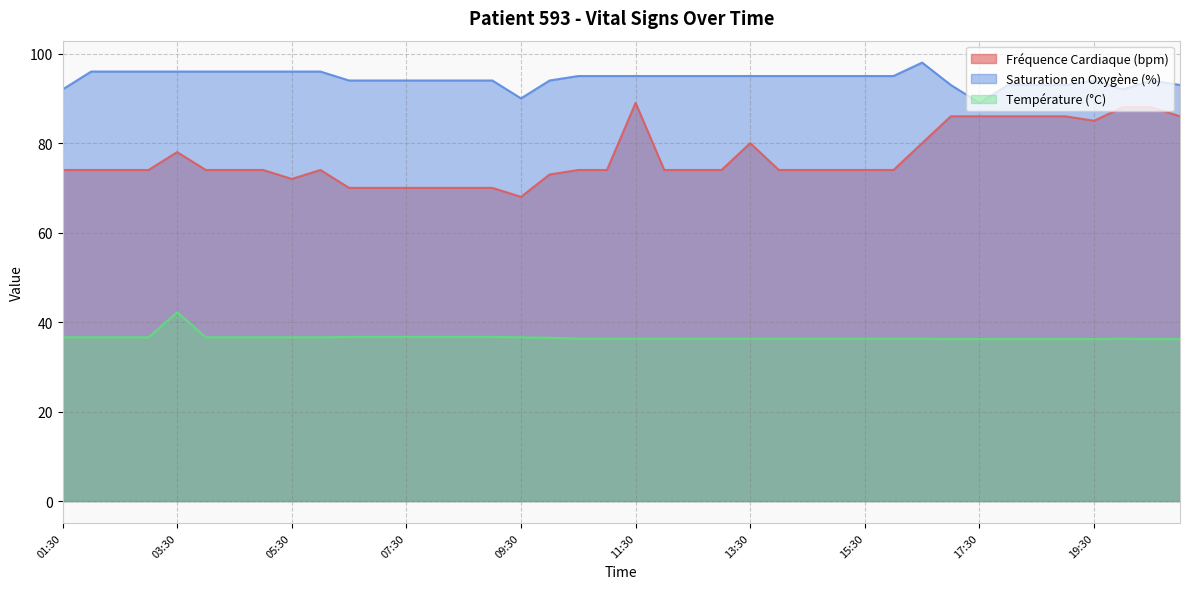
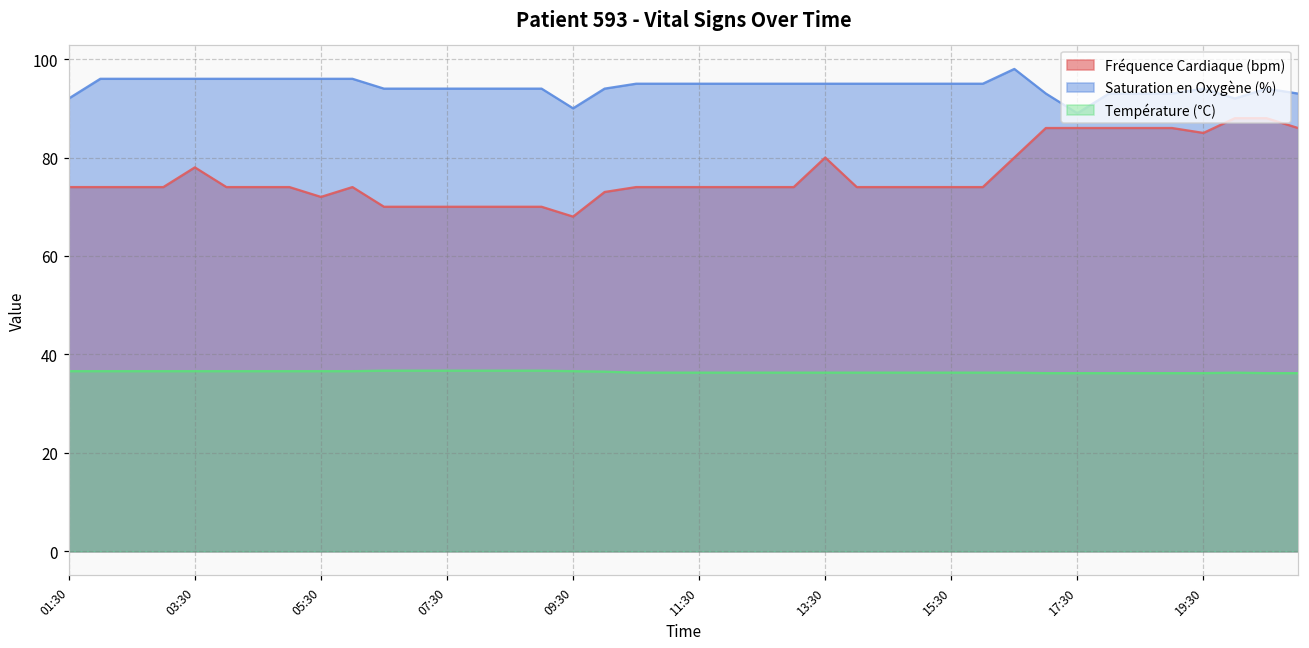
  {
    "Fréquence Cardiaque (bpm)": {
      "01:30": 74,
      "03:30": 78,
      "05:30": 72,
      "07:30": 70,
      "09:30": 68,
-     "11:30": 89,
+     "11:30": 74,
      "13:30": 80,
      "15:30": 74,
      "17:30": 86,
      "19:30": 85
    },
    "Saturation en Oxygène (%)": {
      "01:30": 92,
      "03:30": 96,
      "05:30": 96,
      "07:30": 94,
      "09:30": 90,
      "11:30": 95,
      "13:30": 95,
      "15:30": 95
    },
    "Température (°C)": {
      "01:30": 37,
-     "03:30": 42,
+     "03:30": 37,
      "05:30": 37,
      "07:30": 37,
      "09:30": 37,
      "11:30": 36,
      "13:30": 36,
      "15:30": 36,
      "17:30": 36,
      "19:30": 36
    }
  }
